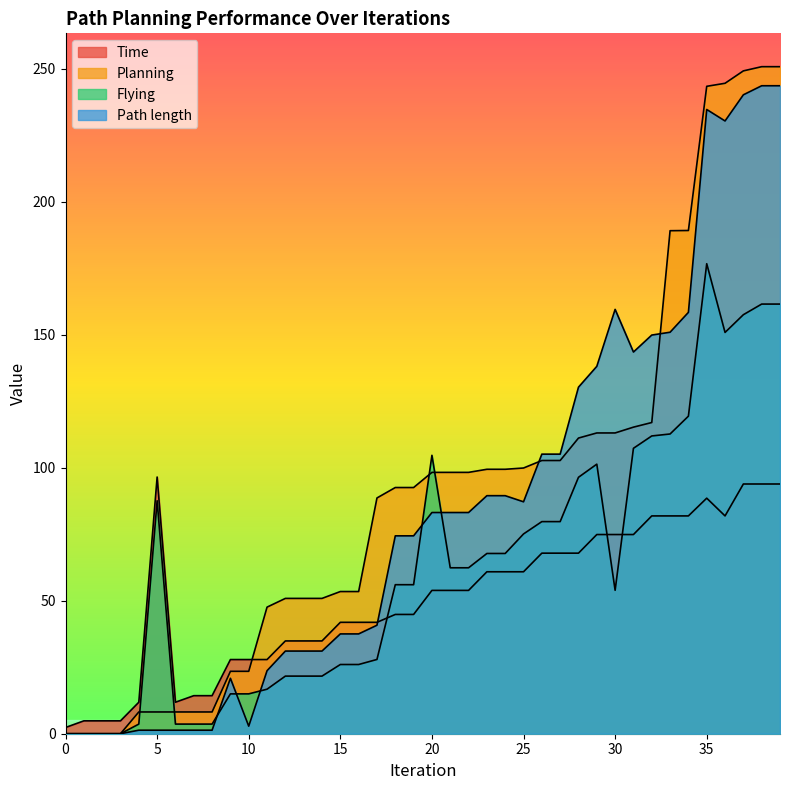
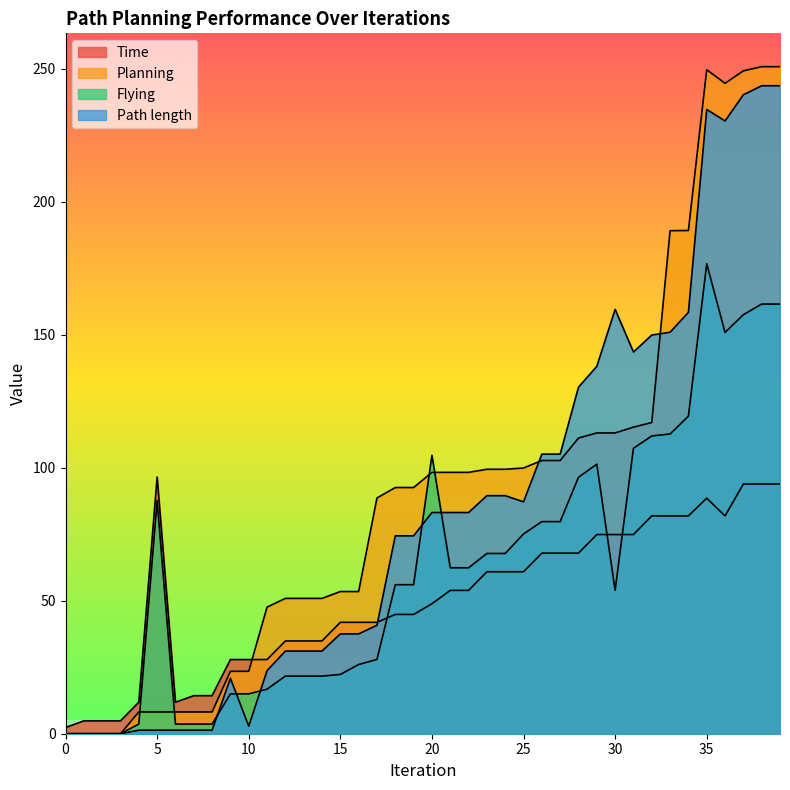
  {
    "Time": {
      "5": 97,
      "10": 28,
      "15": 42,
-     "20": 54,
+     "20": 49,
      "25": 61,
      "30": 75,
      "35": 89
    },
    "Planning": {
      "5": 8,
      "10": 23,
      "15": 53,
      "20": 98,
      "25": 100,
      "30": 113,
-     "35": 243
+     "35": 250
    },
    "Flying": {
      "5": 88,
      "10": 15,
-     "15": 26,
+     "15": 22,
      "20": 105,
      "25": 75,
      "30": 54,
      "35": 177
    },
    "Path length": {
      "15": 38,
      "20": 83,
      "25": 87,
      "30": 160,
      "35": 235
    }
  }
